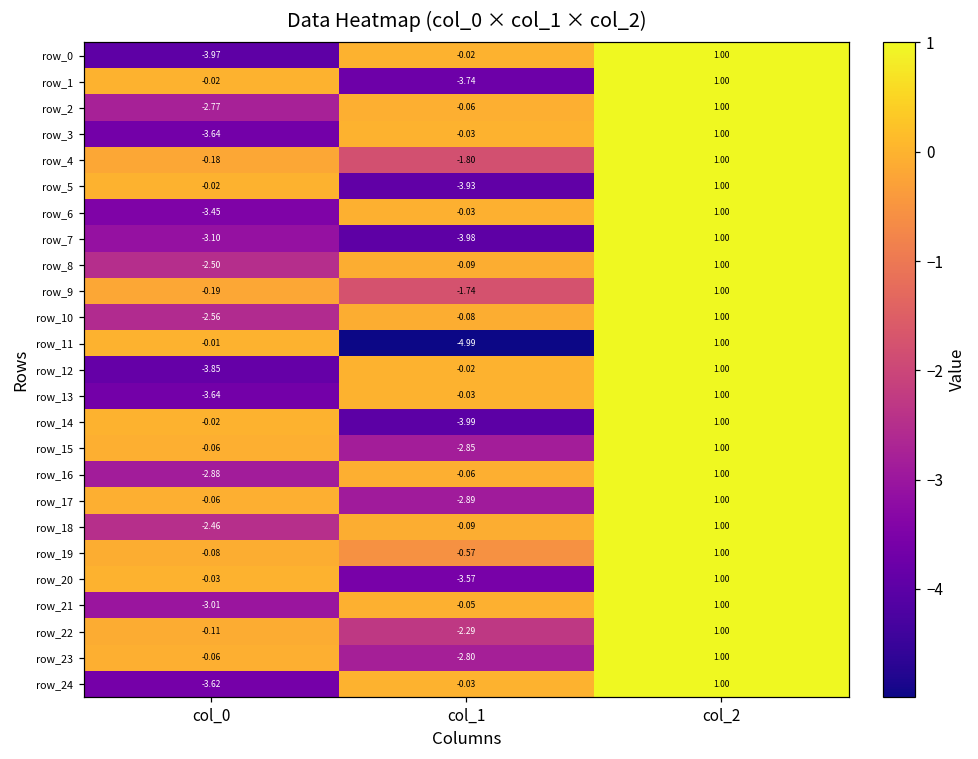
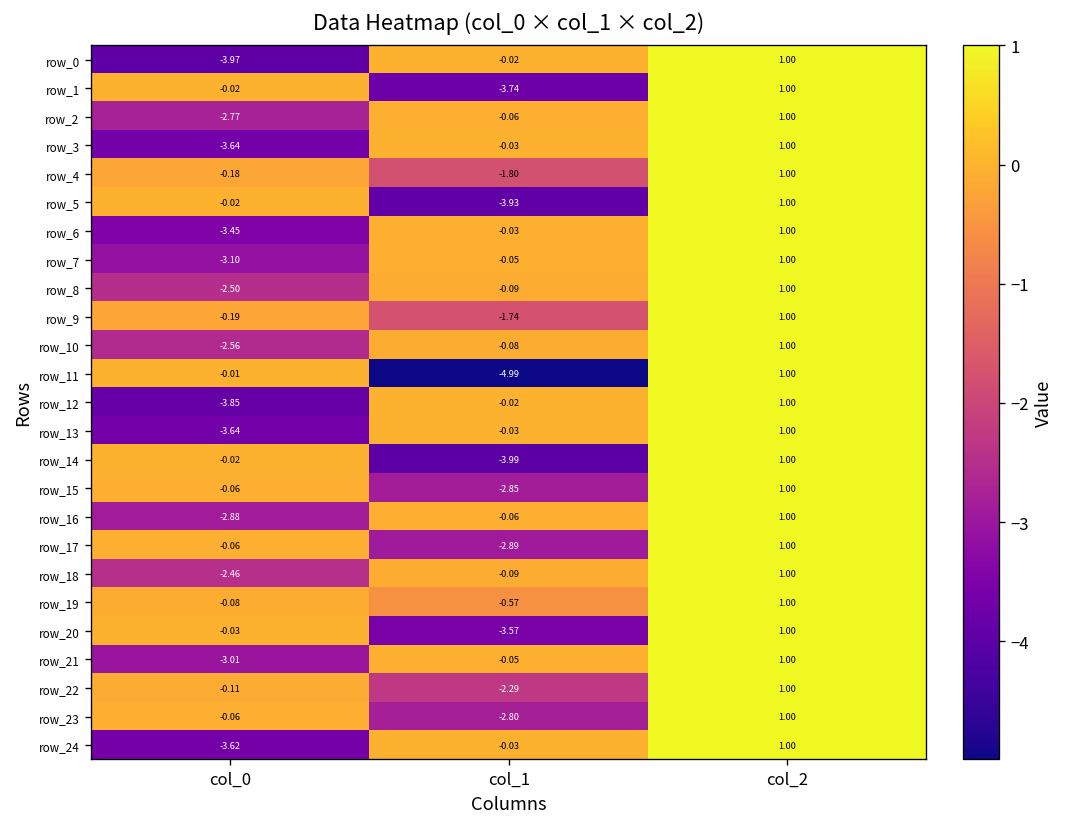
  {
    "row_0": {
      "col_0": -3.97,
      "col_1": -0.02,
      "col_2": 1.00
    },
    "row_1": {
      "col_0": -0.02,
      "col_1": -3.74,
      "col_2": 1.00
    },
    "row_2": {
      "col_0": -2.77,
      "col_1": -0.06,
      "col_2": 1.00
    },
    "row_3": {
      "col_0": -3.64,
      "col_1": -0.03,
      "col_2": 1.00
    },
    "row_4": {
      "col_0": -0.18,
      "col_1": -1.80,
      "col_2": 1.00
    },
    "row_5": {
      "col_0": -0.02,
      "col_1": -3.93,
      "col_2": 1.00
    },
    "row_6": {
      "col_0": -3.45,
      "col_1": -0.03,
      "col_2": 1.00
    },
    "row_7": {
      "col_0": -3.10,
-     "col_1": -3.98,
+     "col_1": -0.05,
      "col_2": 1.00
    },
    "row_8": {
      "col_0": -2.50,
      "col_1": -0.09,
      "col_2": 1.00
    },
    "row_9": {
      "col_0": -0.19,
      "col_1": -1.74,
      "col_2": 1.00
    },
    "row_10": {
      "col_0": -2.56,
      "col_1": -0.08,
      "col_2": 1.00
    },
    "row_11": {
      "col_0": -0.01,
      "col_1": -4.99,
      "col_2": 1.00
    },
    "row_12": {
      "col_0": -3.85,
      "col_1": -0.02,
      "col_2": 1.00
    },
    "row_13": {
      "col_0": -3.64,
      "col_1": -0.03,
      "col_2": 1.00
    },
    "row_14": {
      "col_0": -0.02,
      "col_1": -3.99,
      "col_2": 1.00
    },
    "row_15": {
      "col_0": -0.06,
      "col_1": -2.85,
      "col_2": 1.00
    },
    "row_16": {
      "col_0": -2.88,
      "col_1": -0.06,
      "col_2": 1.00
    },
    "row_17": {
      "col_0": -0.06,
      "col_1": -2.89,
      "col_2": 1.00
    },
    "row_18": {
      "col_0": -2.46,
      "col_1": -0.09,
      "col_2": 1.00
    },
    "row_19": {
      "col_0": -0.08,
      "col_1": -0.57,
      "col_2": 1.00
    },
    "row_20": {
      "col_0": -0.03,
      "col_1": -3.57,
      "col_2": 1.00
    },
    "row_21": {
      "col_0": -3.01,
      "col_1": -0.05,
      "col_2": 1.00
    },
    "row_22": {
      "col_0": -0.11,
      "col_1": -2.29,
      "col_2": 1.00
    },
    "row_23": {
      "col_0": -0.06,
      "col_1": -2.80,
      "col_2": 1.00
    },
    "row_24": {
      "col_0": -3.62,
      "col_1": -0.03,
      "col_2": 1.00
    }
  }
